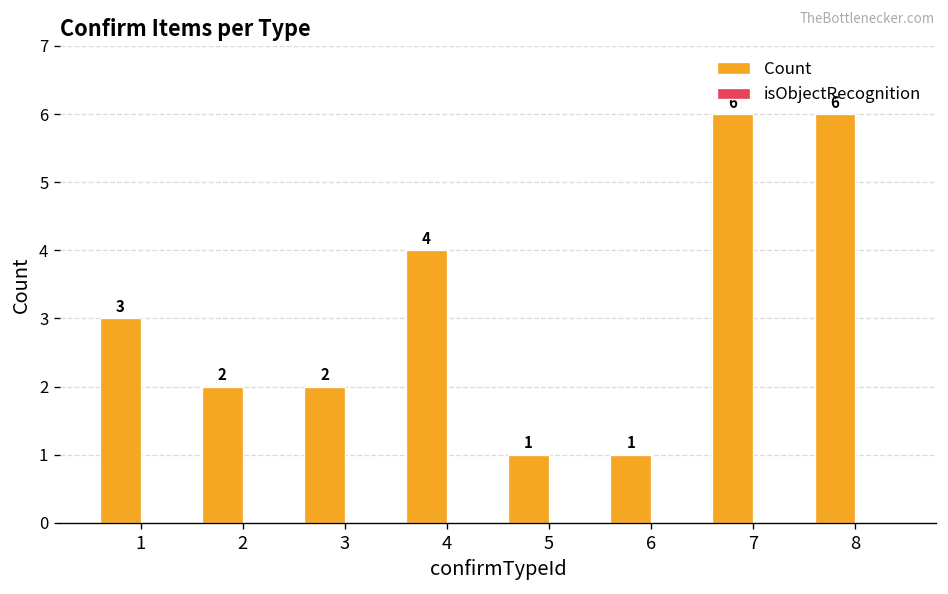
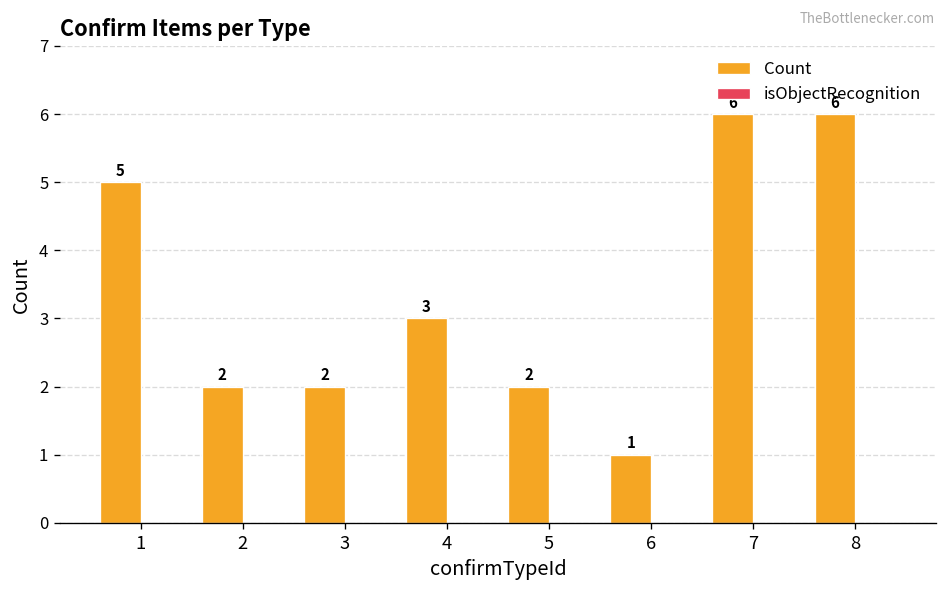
  {
    "Count": {
-     "1": 3,
+     "1": 5,
      "2": 2,
      "3": 2,
-     "4": 4,
-     "5": 1,
+     "4": 3,
+     "5": 2,
      "6": 1,
      "7": 6,
      "8": 6
    },
    "isObjectRecognition": {
      "1": 0.0,
      "2": 0.0,
      "3": 0.0,
      "4": 0.0,
      "5": 0.0,
      "6": 0.0,
      "7": 0.0,
      "8": 0.0
    }
  }
